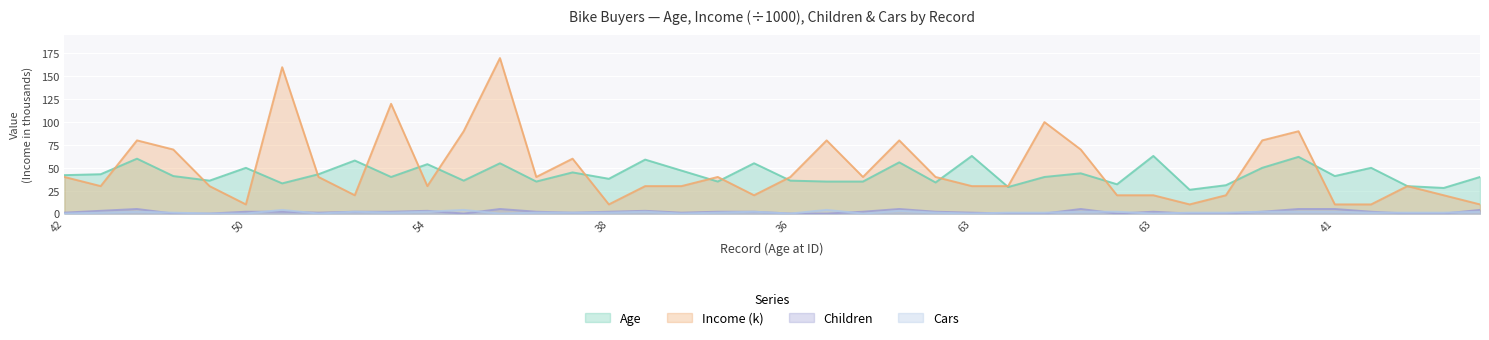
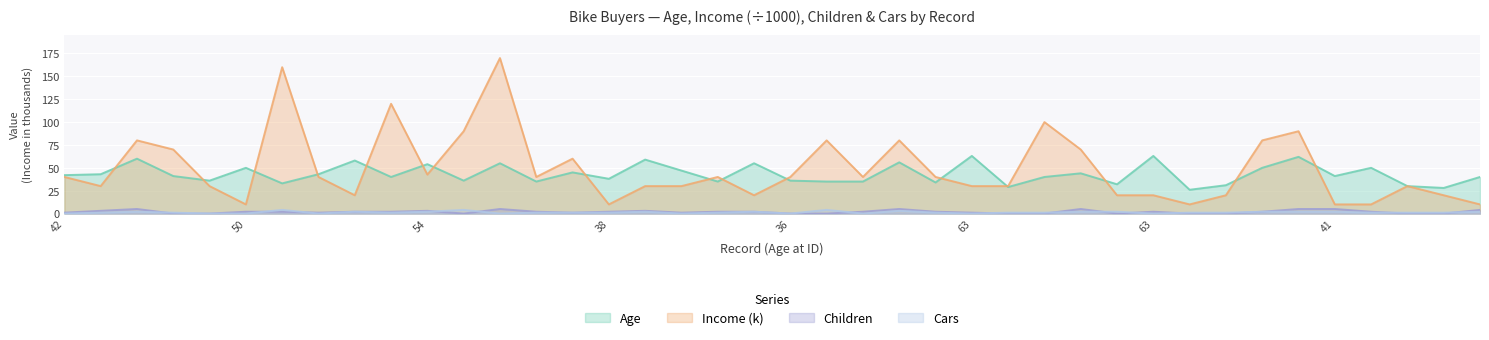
  {
    "Income (k)": {
-     "54": 30,
+     "54": 40,
      "38": 10
    }
  }
